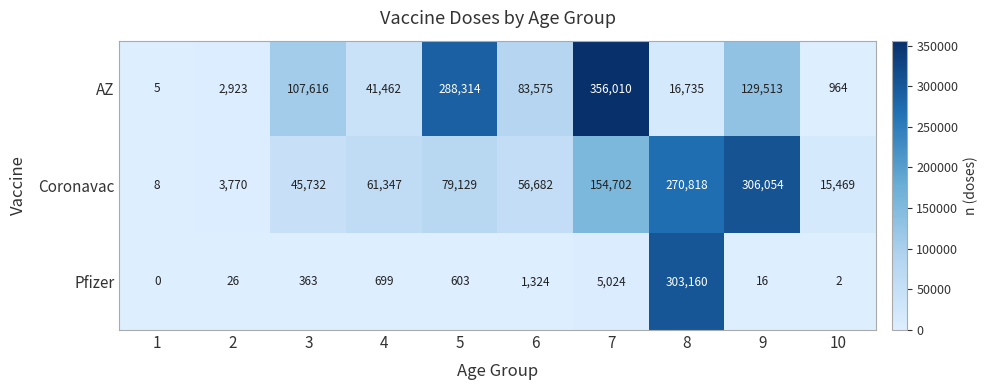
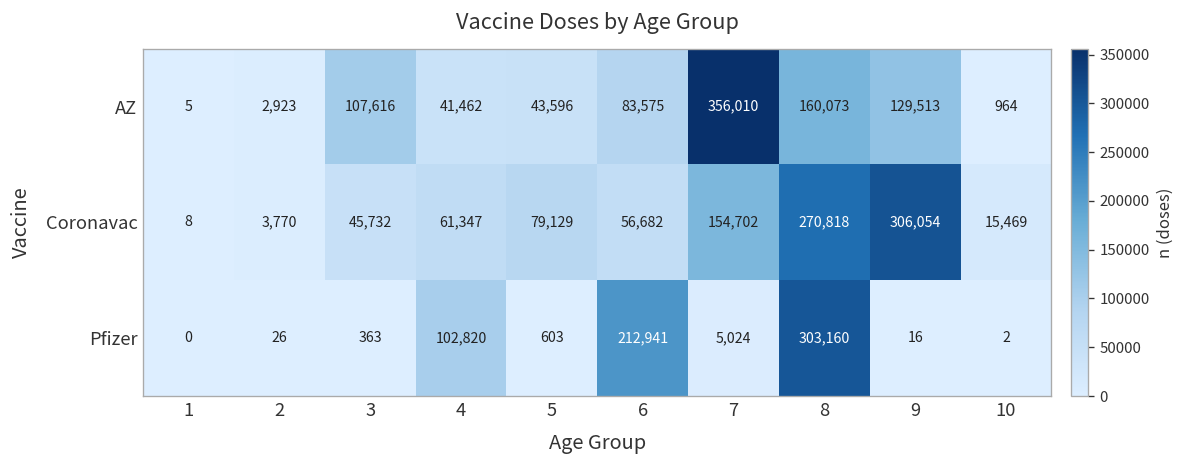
  {
    "AZ": {
      "1": "5",
      "2": "2,923",
      "3": "107,616",
      "4": "41,462",
-     "5": "288,314",
+     "5": "43,596",
      "6": "83,575",
      "7": "356,010",
-     "8": "16,735",
+     "8": "160,073",
      "9": "129,513",
      "10": "964"
    },
    "Coronavac": {
      "1": "8",
      "2": "3,770",
      "3": "45,732",
      "4": "61,347",
      "5": "79,129",
      "6": "56,682",
      "7": "154,702",
      "8": "270,818",
      "9": "306,054",
      "10": "15,469"
    },
    "Pfizer": {
      "1": "0",
      "2": "26",
      "3": "363",
-     "4": "699",
+     "4": "102,820",
      "5": "603",
-     "6": "1,324",
+     "6": "212,941",
      "7": "5,024",
      "8": "303,160",
      "9": "16",
      "10": "2"
    }
  }
